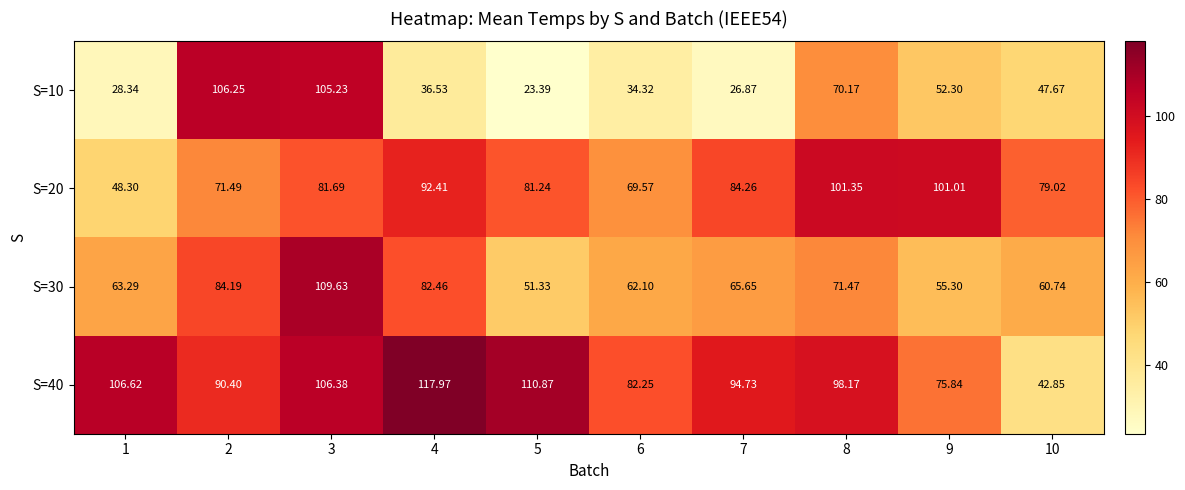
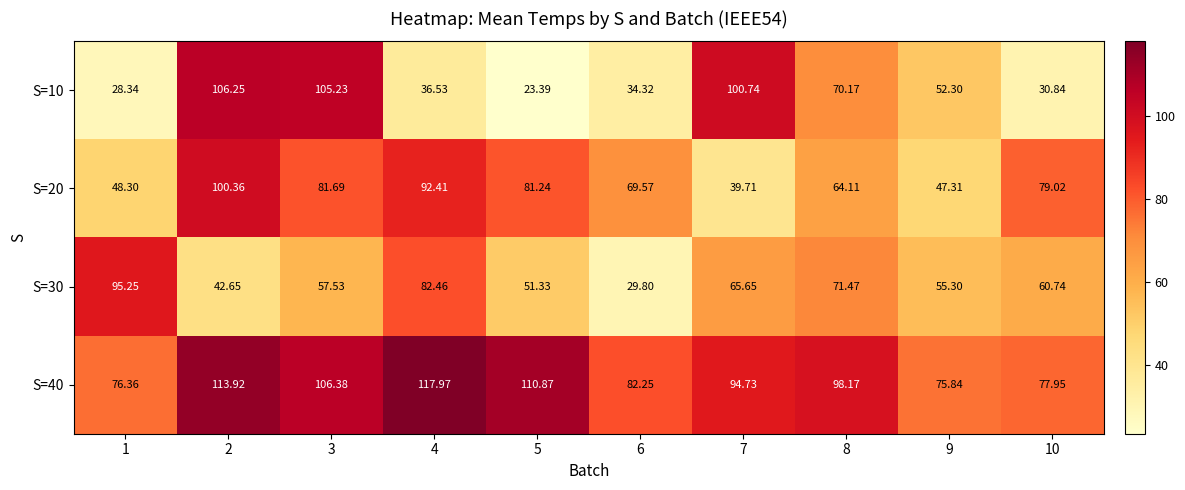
  {
    "S=10": {
      "1": 28.34,
      "2": 106.25,
      "3": 105.23,
      "4": 36.53,
      "5": 23.39,
      "6": 34.32,
-     "7": 26.87,
+     "7": 100.74,
      "8": 70.17,
      "9": 52.30,
-     "10": 47.67
+     "10": 30.84
    },
    "S=20": {
      "1": 48.30,
-     "2": 71.49,
+     "2": 100.36,
      "3": 81.69,
      "4": 92.41,
      "5": 81.24,
      "6": 69.57,
-     "7": 84.26,
-     "8": 101.35,
-     "9": 101.01,
+     "7": 39.71,
+     "8": 64.11,
+     "9": 47.31,
      "10": 79.02
    },
    "S=30": {
-     "1": 63.29,
-     "2": 84.19,
-     "3": 109.63,
+     "1": 95.25,
+     "2": 42.65,
+     "3": 57.53,
      "4": 82.46,
      "5": 51.33,
-     "6": 62.10,
+     "6": 29.80,
      "7": 65.65,
      "8": 71.47,
      "9": 55.30,
      "10": 60.74
    },
    "S=40": {
-     "1": 106.62,
-     "2": 90.40,
+     "1": 76.36,
+     "2": 113.92,
      "3": 106.38,
      "4": 117.97,
      "5": 110.87,
      "6": 82.25,
      "7": 94.73,
      "8": 98.17,
      "9": 75.84,
-     "10": 42.85
+     "10": 77.95
    }
  }
